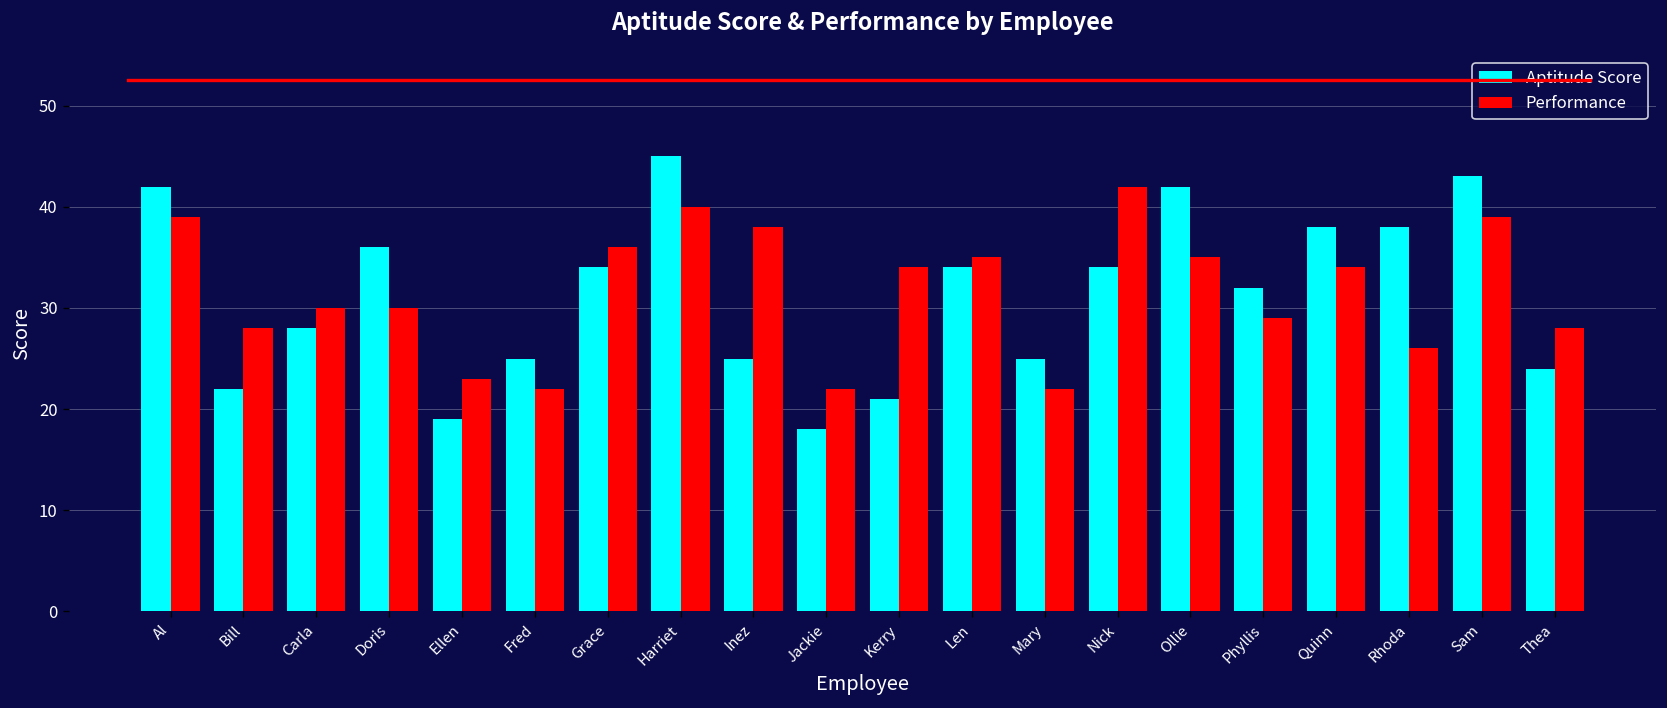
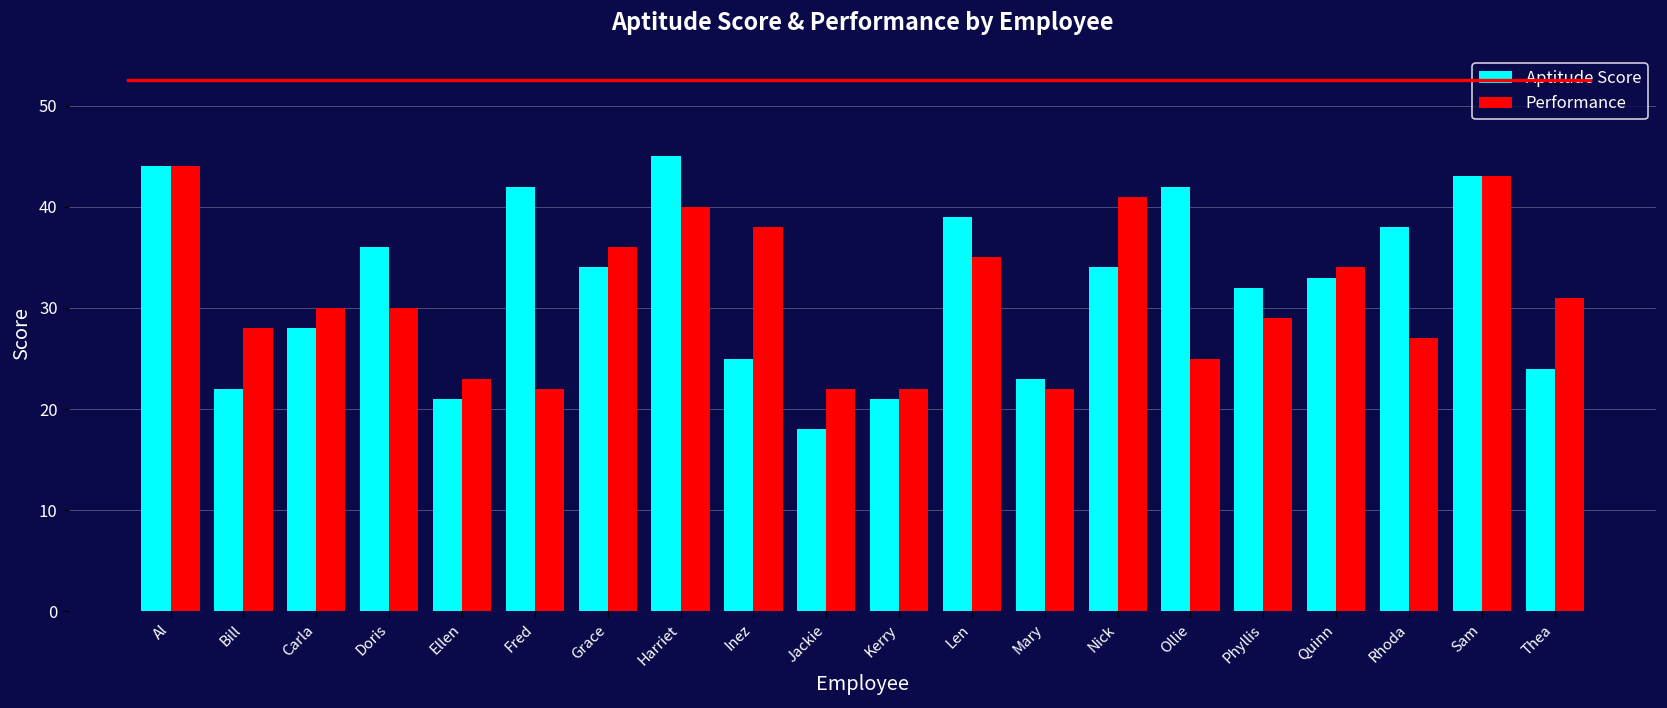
  {
    "Aptitude Score": {
-     "Al": 42,
+     "Al": 44,
      "Bill": 22,
      "Carla": 28,
      "Doris": 36,
-     "Ellen": 19,
-     "Fred": 25,
+     "Ellen": 21,
+     "Fred": 42,
      "Grace": 34,
      "Harriet": 45,
      "Inez": 25,
      "Jackie": 18,
      "Kerry": 21,
-     "Len": 34,
-     "Mary": 25,
+     "Len": 39,
+     "Mary": 23,
      "Nick": 34,
      "Ollie": 42,
      "Phyllis": 32,
-     "Quinn": 38,
+     "Quinn": 33,
      "Rhoda": 38,
      "Sam": 43,
      "Thea": 24
    },
    "Performance": {
-     "Al": 39,
+     "Al": 44,
      "Bill": 28,
      "Carla": 30,
      "Doris": 30,
      "Ellen": 23,
      "Fred": 22,
      "Grace": 36,
      "Harriet": 40,
      "Inez": 38,
      "Jackie": 22,
-     "Kerry": 34,
+     "Kerry": 22,
      "Len": 35,
      "Mary": 22,
-     "Nick": 42,
-     "Ollie": 35,
+     "Nick": 41,
+     "Ollie": 25,
      "Phyllis": 29,
      "Quinn": 34,
-     "Rhoda": 26,
-     "Sam": 39,
-     "Thea": 28
+     "Rhoda": 27,
+     "Sam": 43,
+     "Thea": 31
    }
  }
